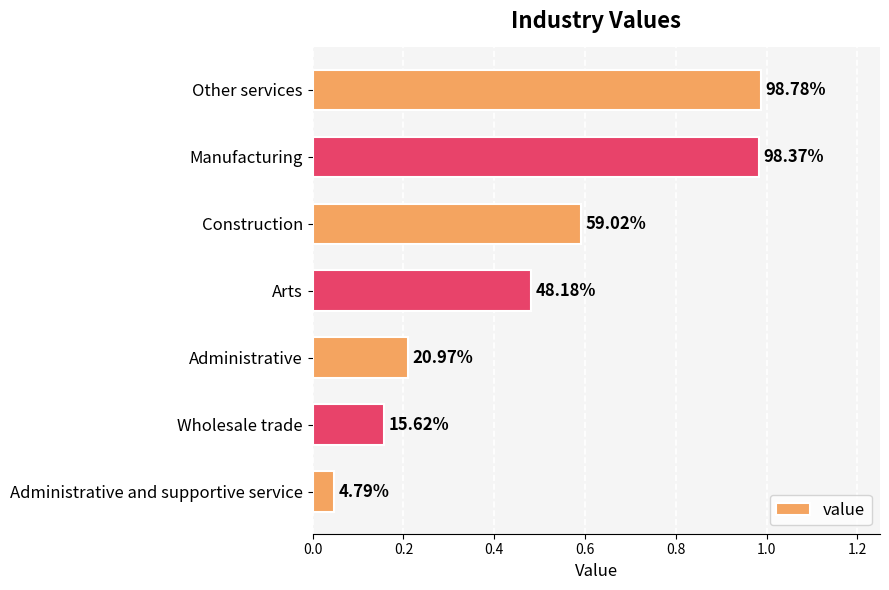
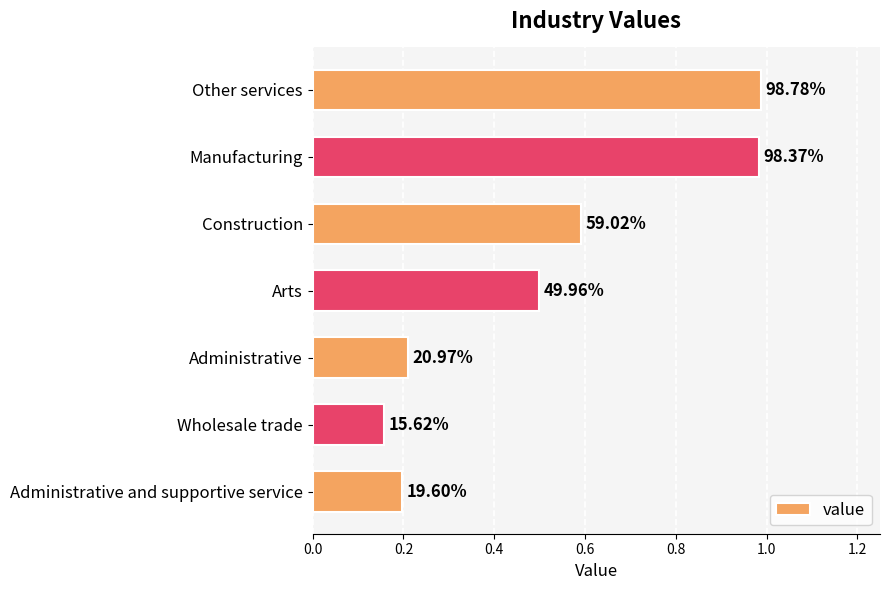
  {
    "Other services": "98.78%",
    "Manufacturing": "98.37%",
    "Construction": "59.02%",
-   "Arts": "48.18%",
+   "Arts": "49.96%",
    "Administrative": "20.97%",
    "Wholesale trade": "15.62%",
-   "Administrative and supportive service": "4.79%"
+   "Administrative and supportive service": "19.60%"
  }
